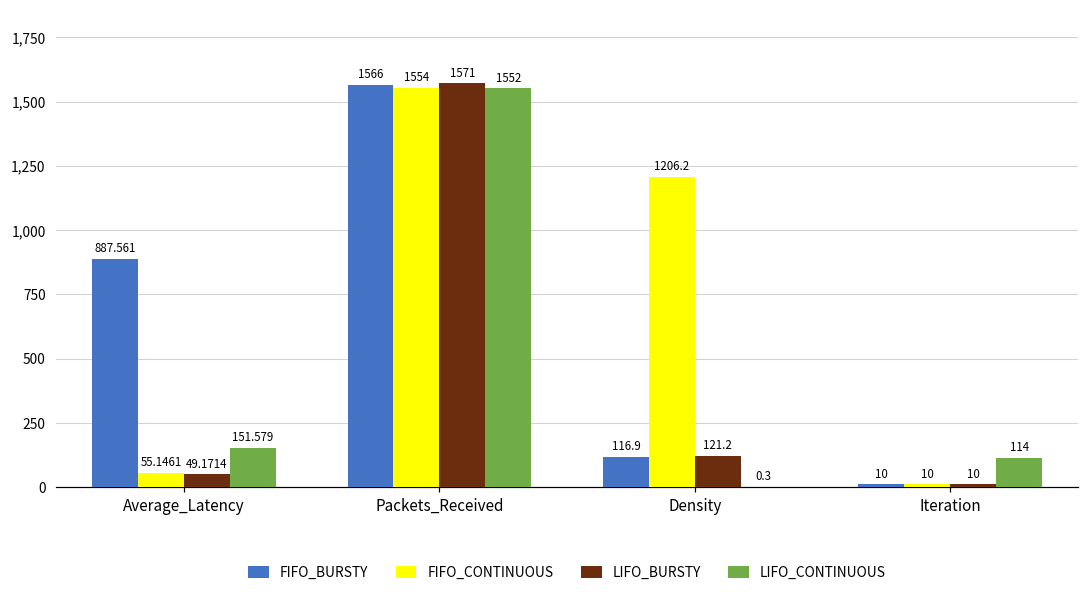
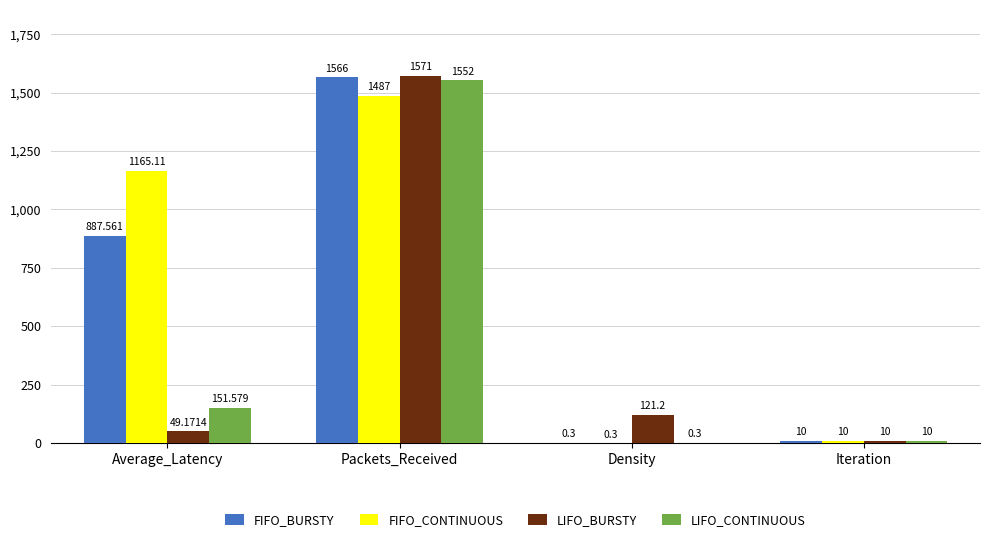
  {
    "FIFO_BURSTY": {
      "Average_Latency": 887.561,
      "Packets_Received": 1566,
-     "Density": 116.9,
+     "Density": 0.3,
      "Iteration": 10
    },
    "FIFO_CONTINUOUS": {
-     "Average_Latency": 55.1461,
-     "Packets_Received": 1554,
-     "Density": 1206.2,
+     "Average_Latency": 1165.11,
+     "Packets_Received": 1487,
+     "Density": 0.3,
      "Iteration": 10
    },
    "LIFO_BURSTY": {
      "Average_Latency": 49.1714,
      "Packets_Received": 1571,
      "Density": 121.2,
      "Iteration": 10
    },
    "LIFO_CONTINUOUS": {
      "Average_Latency": 151.579,
      "Packets_Received": 1552,
      "Density": 0.3,
-     "Iteration": 114
+     "Iteration": 10
    }
  }
